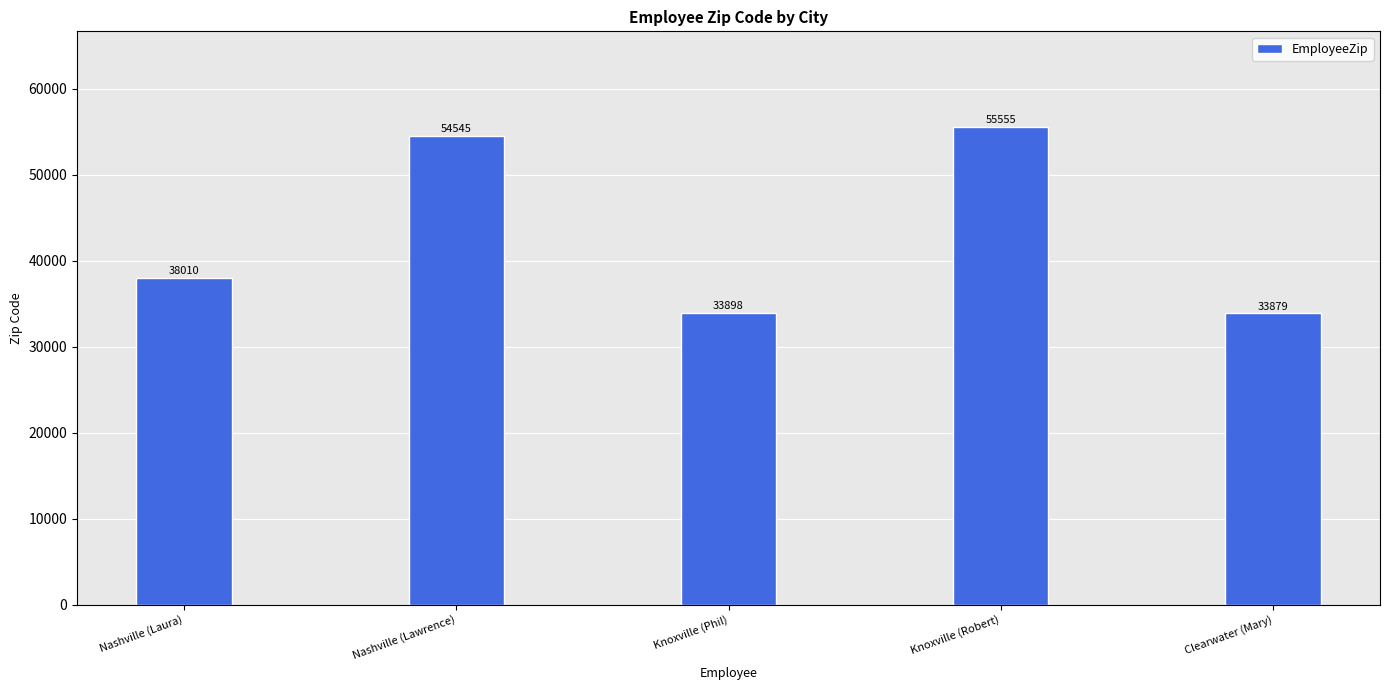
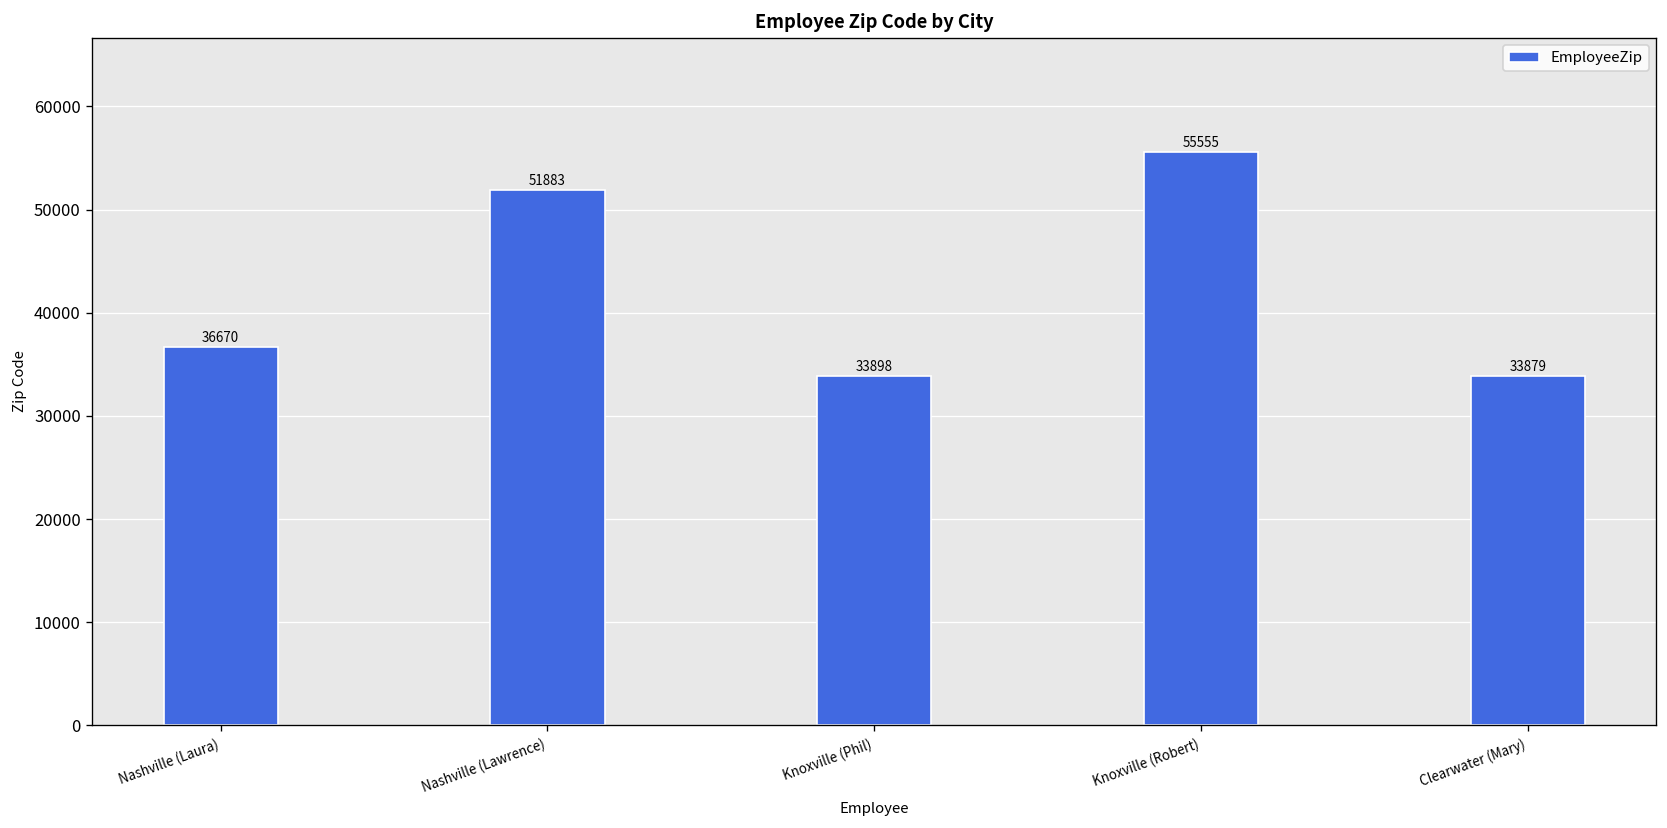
  {
-   "Nashville (Laura)": 38010,
-   "Nashville (Lawrence)": 54545,
+   "Nashville (Laura)": 36670,
+   "Nashville (Lawrence)": 51883,
    "Knoxville (Phil)": 33898,
    "Knoxville (Robert)": 55555,
    "Clearwater (Mary)": 33879
  }
